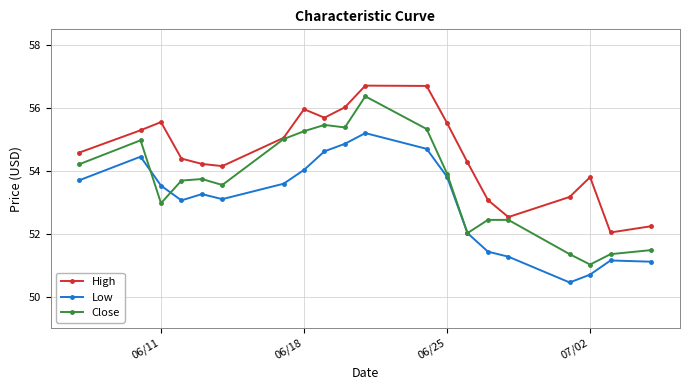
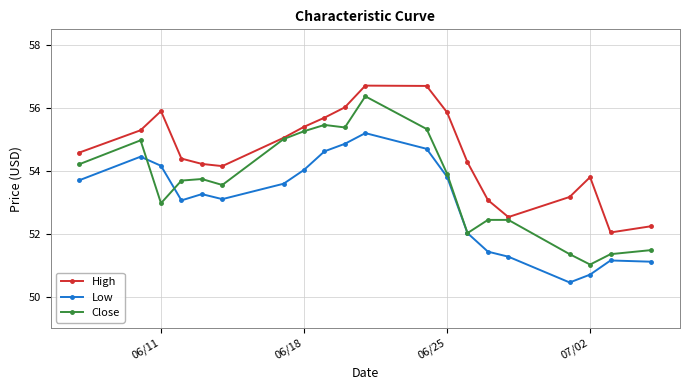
  {
    "High": {
-     "06/11": 55.6,
-     "06/18": 56.0,
-     "06/25": 55.5,
+     "06/11": 55.9,
+     "06/18": 55.4,
+     "06/25": 55.9,
      "07/02": 53.8
    },
    "Low": {
-     "06/11": 53.5,
+     "06/11": 54.2,
      "06/18": 54.0,
      "06/25": 53.8,
      "07/02": 50.7
    },
    "Close": {
      "06/11": 53.0,
      "06/18": 55.3,
      "06/25": 53.9,
      "07/02": 51.0
    }
  }
